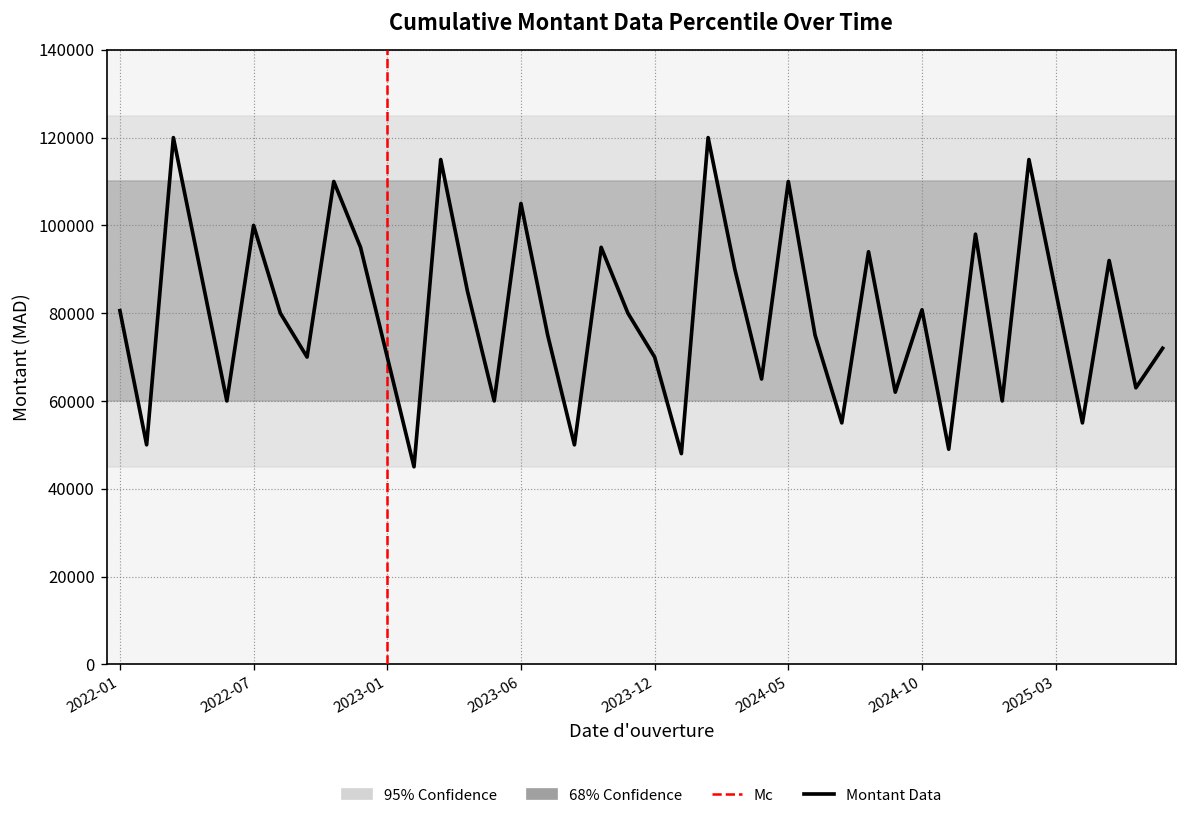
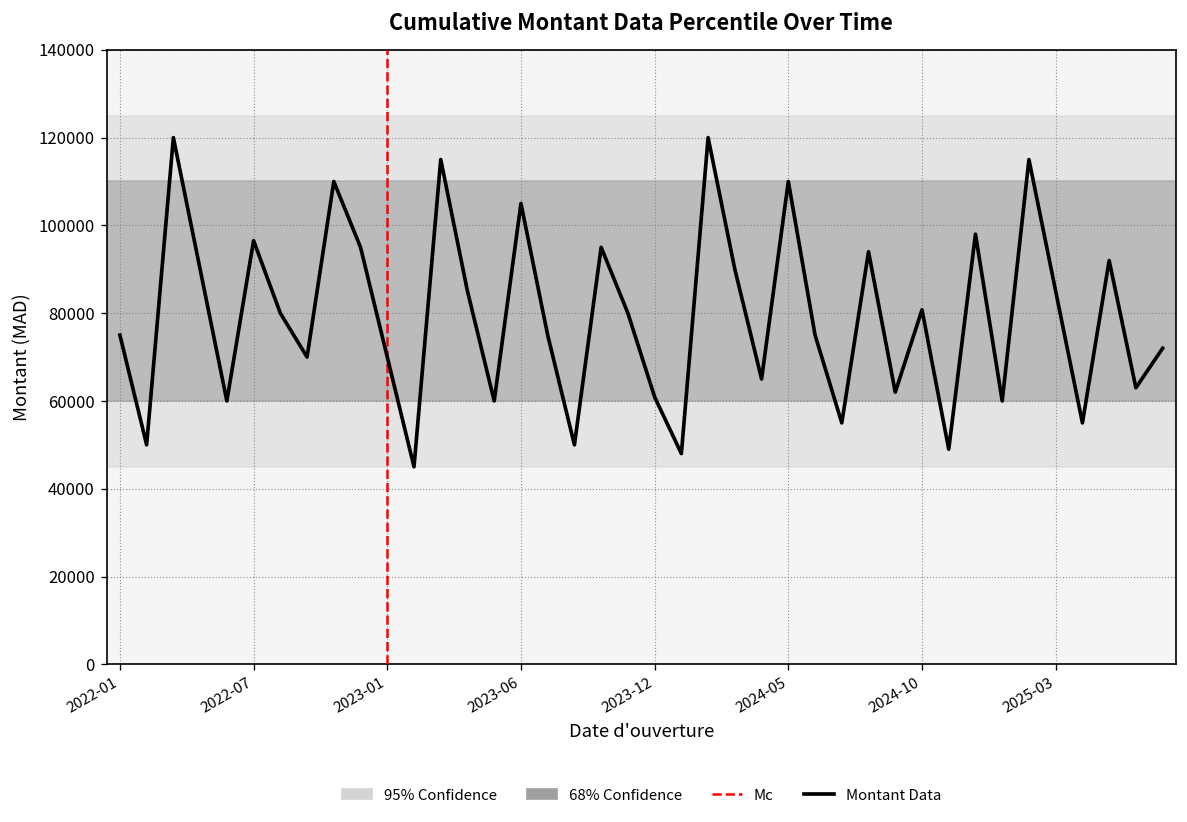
  {
-   "2022-01": 81000,
-   "2022-07": 100000,
+   "2022-01": 75000,
+   "2022-07": 97000,
    "2023-01": 70000,
    "2023-06": 105000,
-   "2023-12": 70000,
+   "2023-12": 61000,
    "2024-05": 110000,
    "2024-10": 81000,
    "2025-03": 85000
  }
